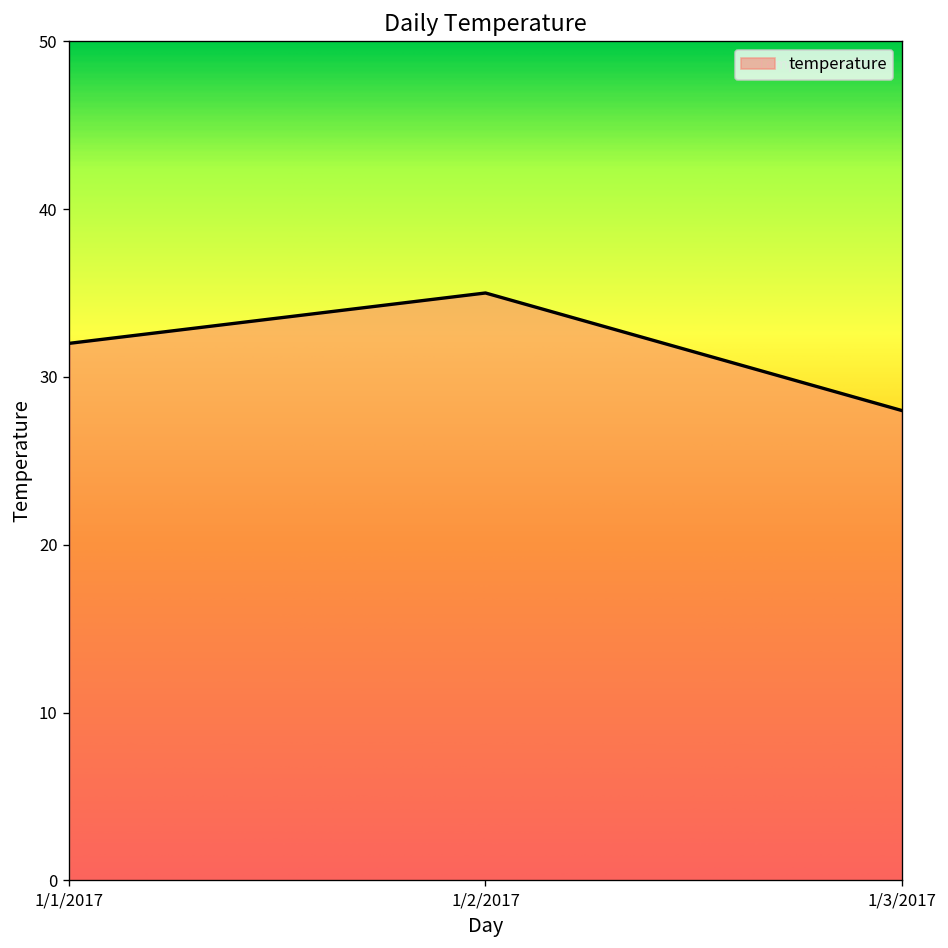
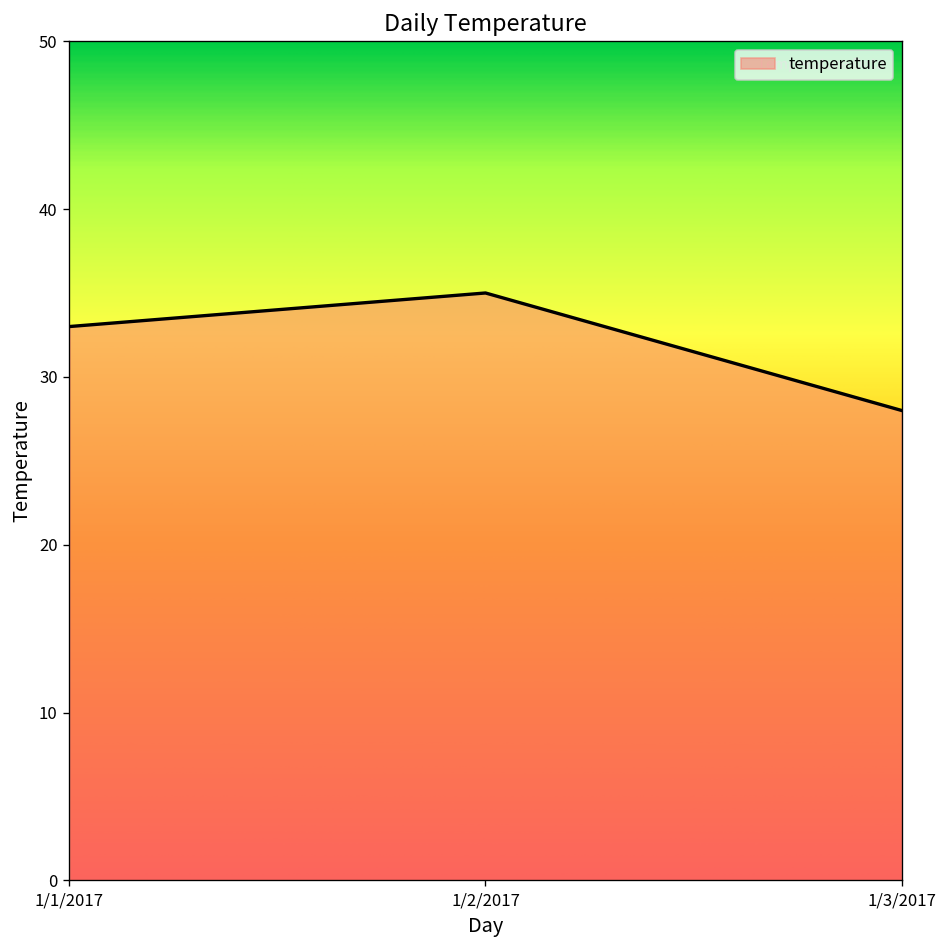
  {
-   "1/1/2017": 32,
+   "1/1/2017": 33,
    "1/2/2017": 35,
    "1/3/2017": 28
  }
